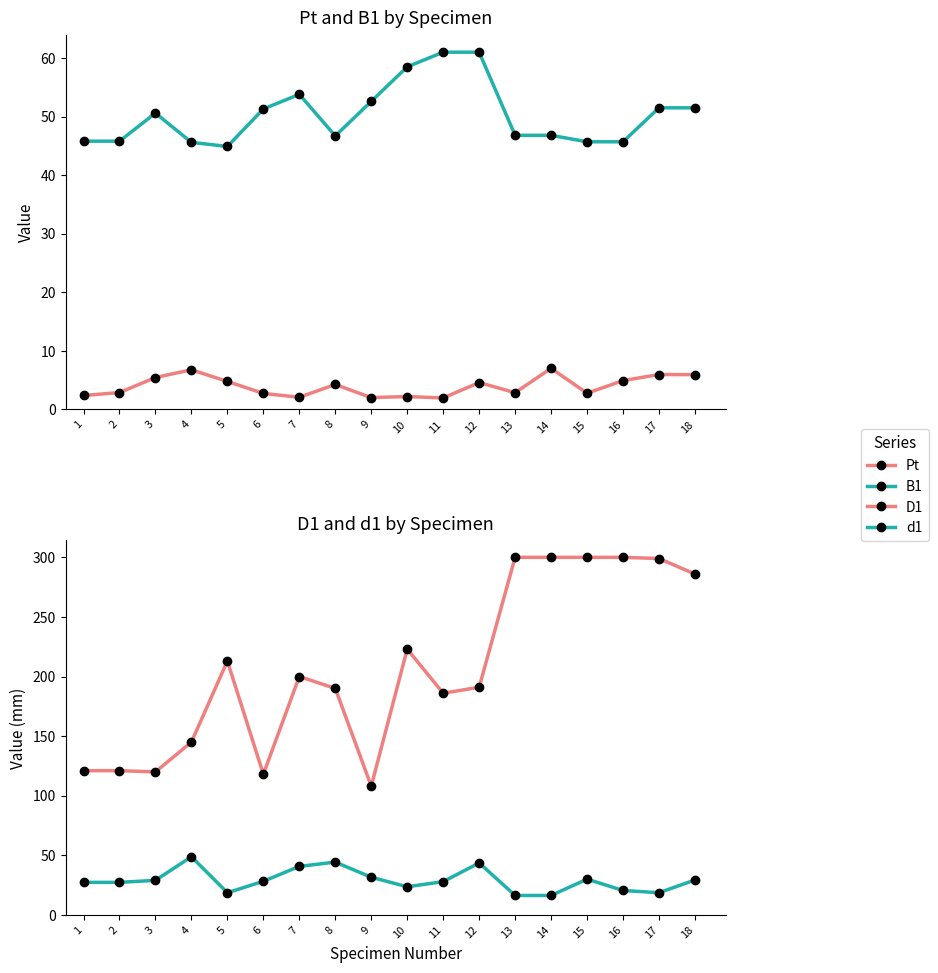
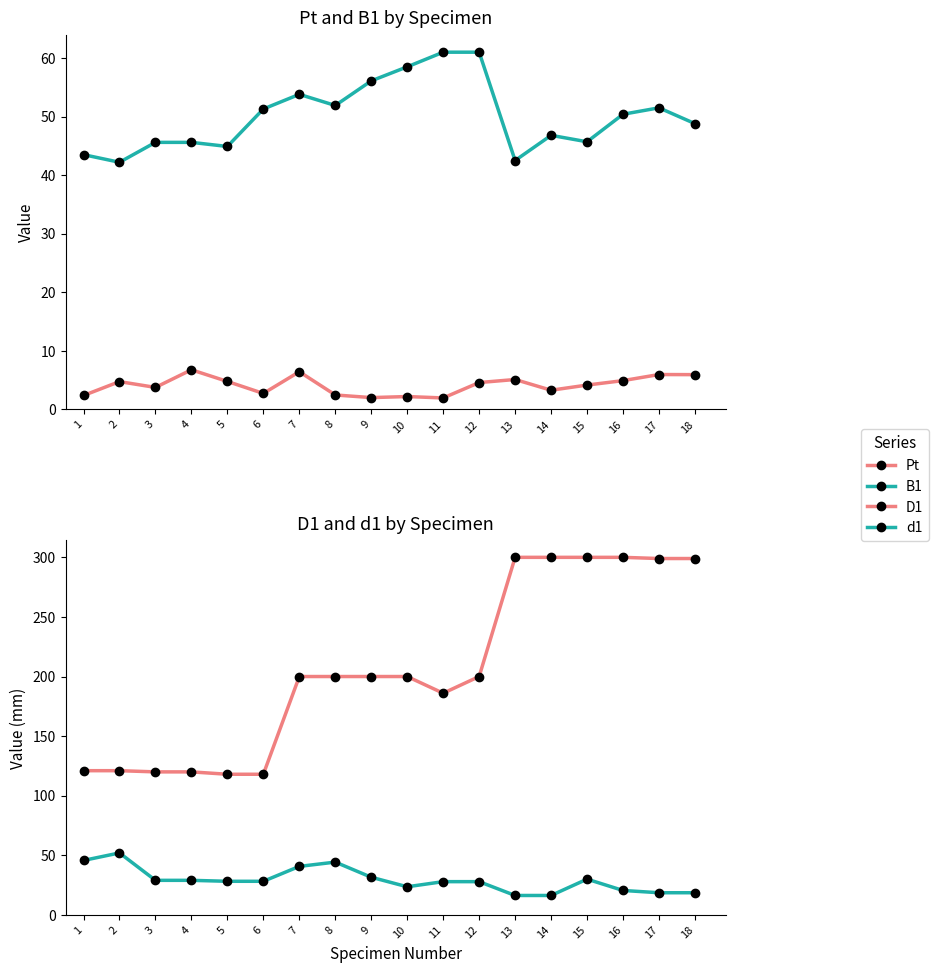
  {
    "Pt and B1 by Specimen": {
      "Pt": {
        "1": 2,
-       "2": 3,
-       "3": 5,
+       "2": 5,
+       "3": 4,
        "4": 7,
        "5": 5,
        "6": 3,
-       "7": 2,
-       "8": 4,
+       "7": 6,
+       "8": 2,
        "9": 2,
        "10": 2,
        "11": 2,
        "12": 5,
-       "13": 3,
-       "14": 7,
-       "15": 3,
+       "13": 5,
+       "14": 3,
+       "15": 4,
        "16": 5,
        "17": 6,
        "18": 6
      },
      "B1": {
-       "1": 46,
-       "2": 46,
-       "3": 51,
+       "1": 44,
+       "2": 42,
+       "3": 46,
        "4": 46,
        "5": 45,
        "6": 51,
        "7": 54,
-       "8": 47,
-       "9": 53,
+       "8": 52,
+       "9": 56,
        "10": 59,
        "11": 61,
        "12": 61,
-       "13": 47,
+       "13": 43,
        "14": 47,
        "15": 46,
-       "16": 46,
+       "16": 50,
        "17": 52,
-       "18": 52
+       "18": 49
      }
    },
    "D1 and d1 by Specimen": {
      "D1": {
        "1": 121,
        "2": 121,
        "3": 120,
-       "4": 145,
-       "5": 213,
+       "4": 120,
+       "5": 118,
        "6": 118,
        "7": 200,
-       "8": 190,
-       "9": 108,
-       "10": 223,
+       "8": 200,
+       "9": 200,
+       "10": 200,
        "11": 186,
-       "12": 191,
+       "12": 200,
        "13": 300,
        "14": 300,
        "15": 300,
        "16": 300,
        "17": 299,
-       "18": 286
+       "18": 299
      },
      "d1": {
-       "1": 27,
-       "2": 27,
+       "1": 46,
+       "2": 52,
        "3": 29,
-       "4": 49,
-       "5": 19,
+       "4": 29,
+       "5": 28,
        "6": 28,
        "7": 41,
        "8": 44,
        "9": 32,
        "10": 24,
        "11": 28,
-       "12": 44,
+       "12": 28,
        "13": 16,
        "14": 16,
        "15": 30,
        "16": 21,
        "17": 19,
-       "18": 29
+       "18": 19
      }
    }
  }
